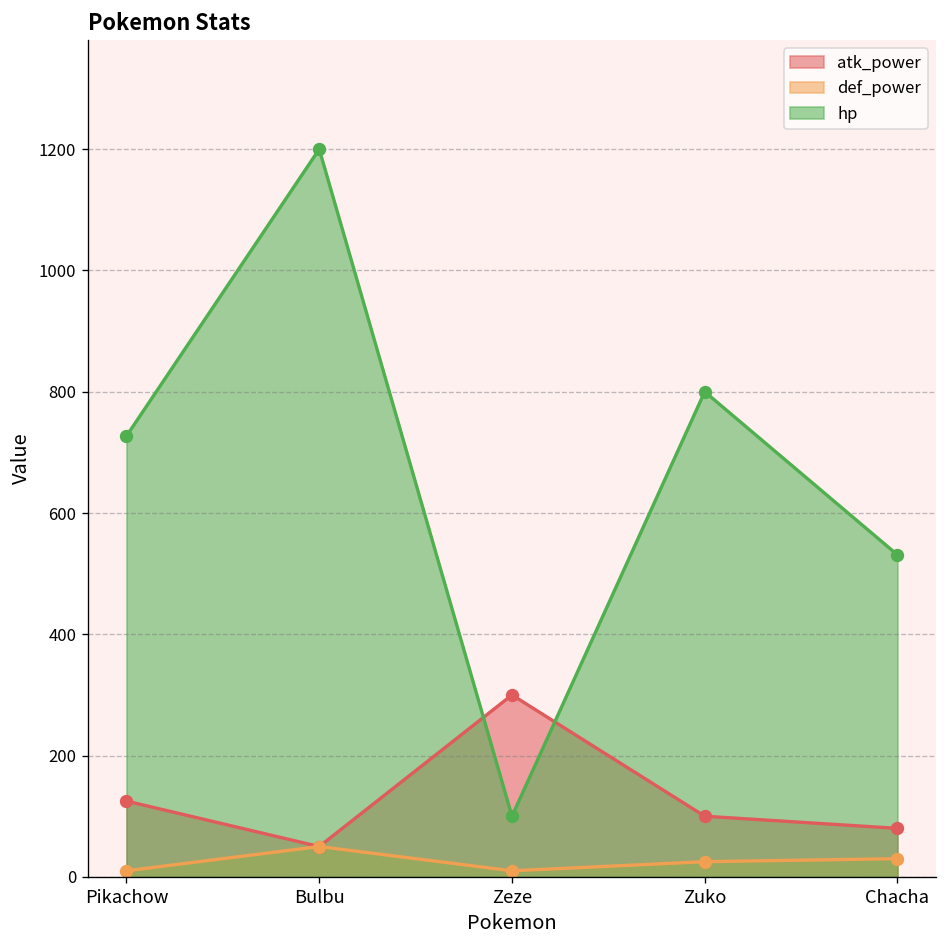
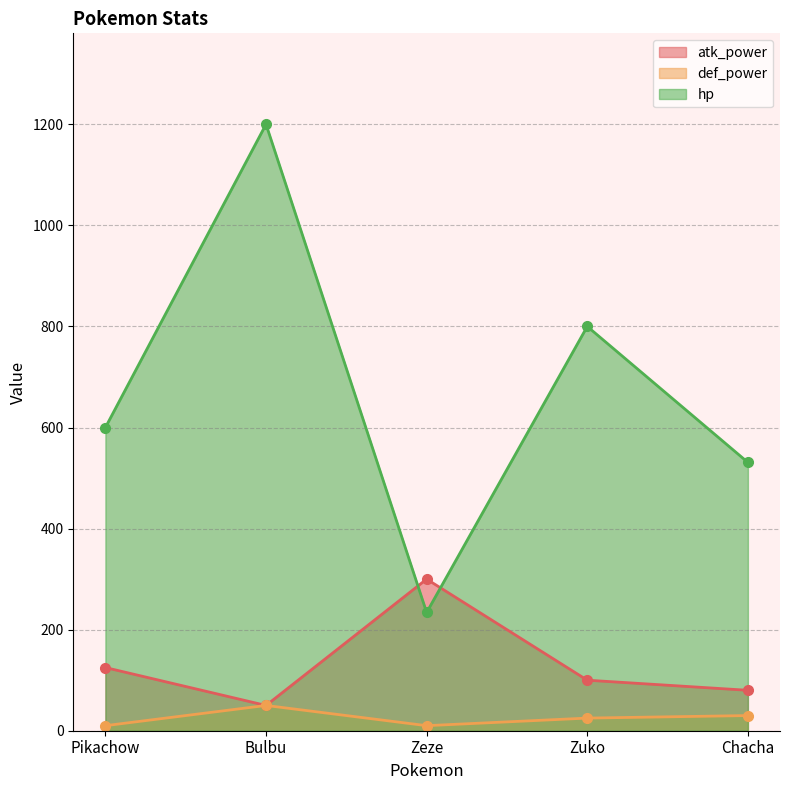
  {
    "hp": {
-     "Pikachow": 730,
+     "Pikachow": 600,
      "Bulbu": 1200,
-     "Zeze": 100,
+     "Zeze": 230,
      "Zuko": 800,
      "Chacha": 530
    }
  }
